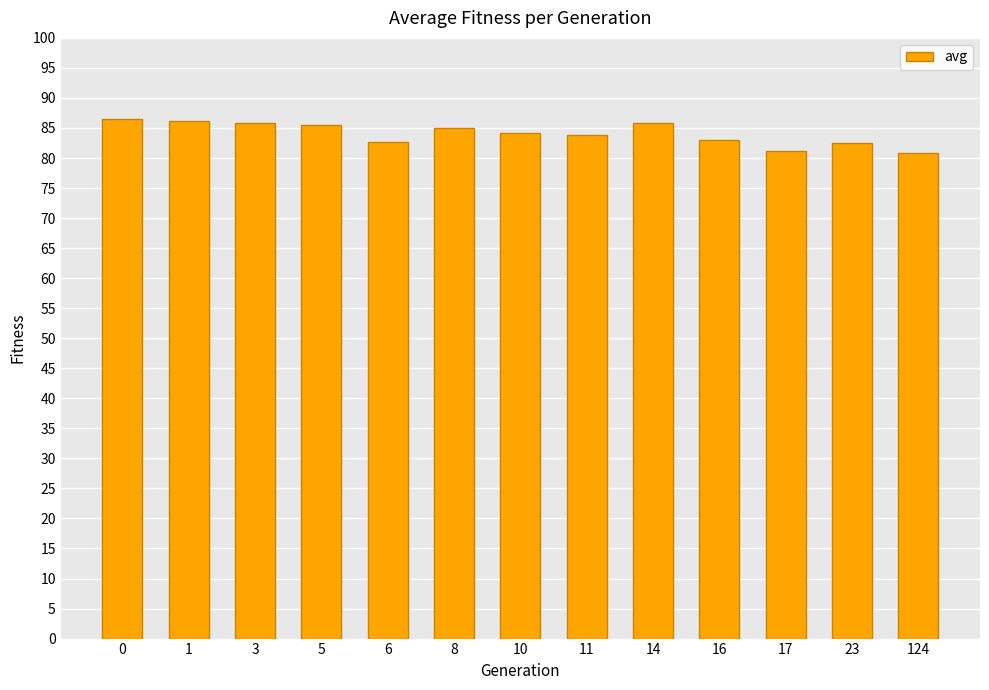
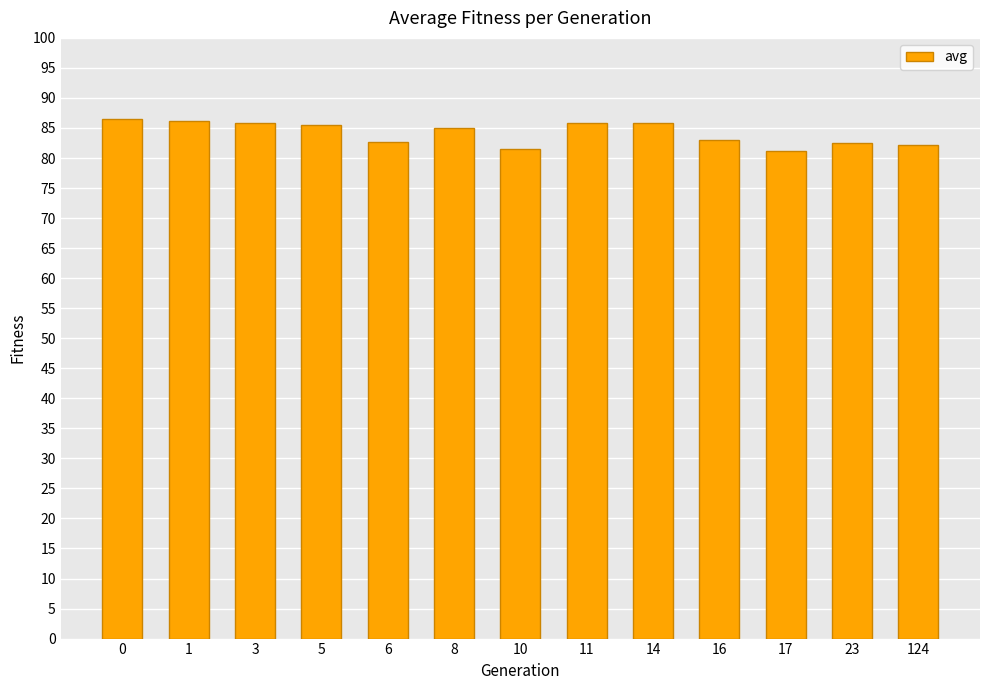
  {
    "0": 86,
    "1": 86,
    "3": 86,
    "5": 86,
    "6": 83,
    "8": 85,
-   "10": 84,
-   "11": 84,
+   "10": 82,
+   "11": 86,
    "14": 86,
    "16": 83,
    "17": 81,
    "23": 83,
-   "124": 81
+   "124": 82
  }
